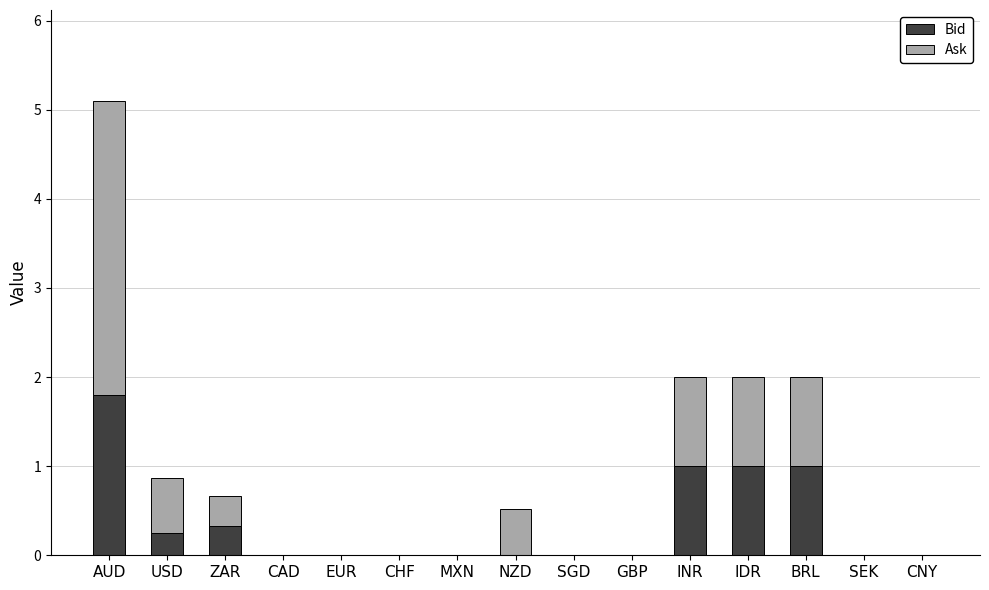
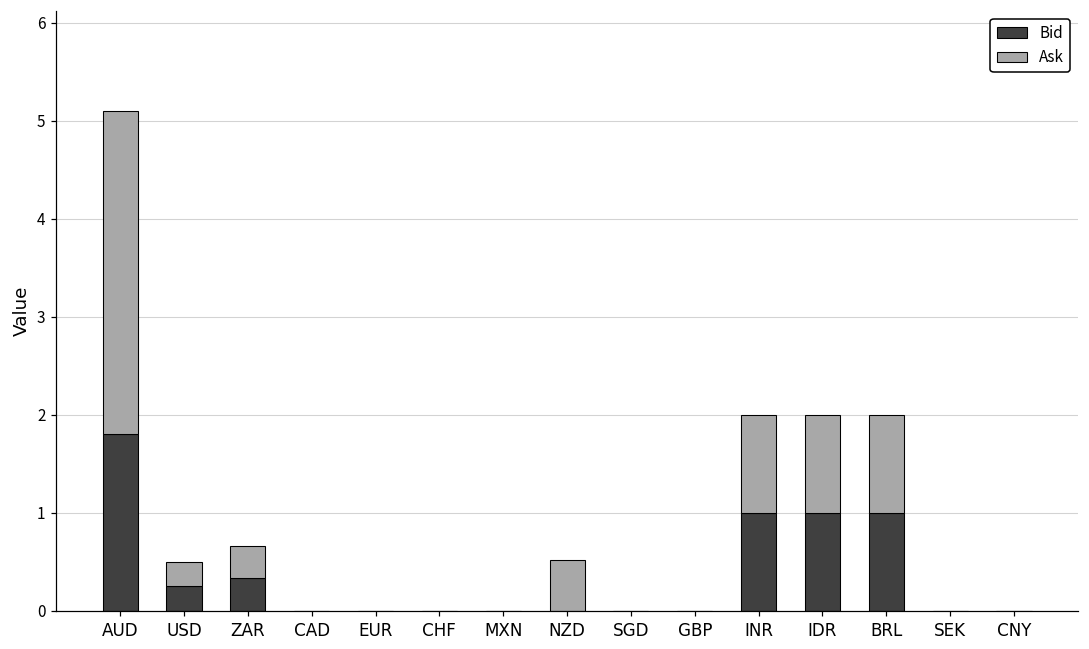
  {
    "Bid": {
      "AUD": 1.8,
      "USD": 0.3,
      "ZAR": 0.3,
      "CAD": 0.0,
      "EUR": 0.0,
      "CHF": 0.0,
      "MXN": 0.0,
      "NZD": 0.0,
      "SGD": 0.0,
      "GBP": 0.0,
      "INR": 1.0,
      "IDR": 1.0,
      "BRL": 1.0,
      "SEK": 0.0,
      "CNY": 0.0
    },
    "Ask": {
      "AUD": 3.3,
-     "USD": 0.6,
+     "USD": 0.2,
      "ZAR": 0.3,
      "CAD": 0.0,
      "EUR": 0.0,
      "CHF": 0.0,
      "MXN": 0.0,
      "NZD": 0.5,
      "SGD": 0.0,
      "GBP": 0.0,
      "INR": 1.0,
      "IDR": 1.0,
      "BRL": 1.0,
      "SEK": 0.0,
      "CNY": 0.0
    }
  }
